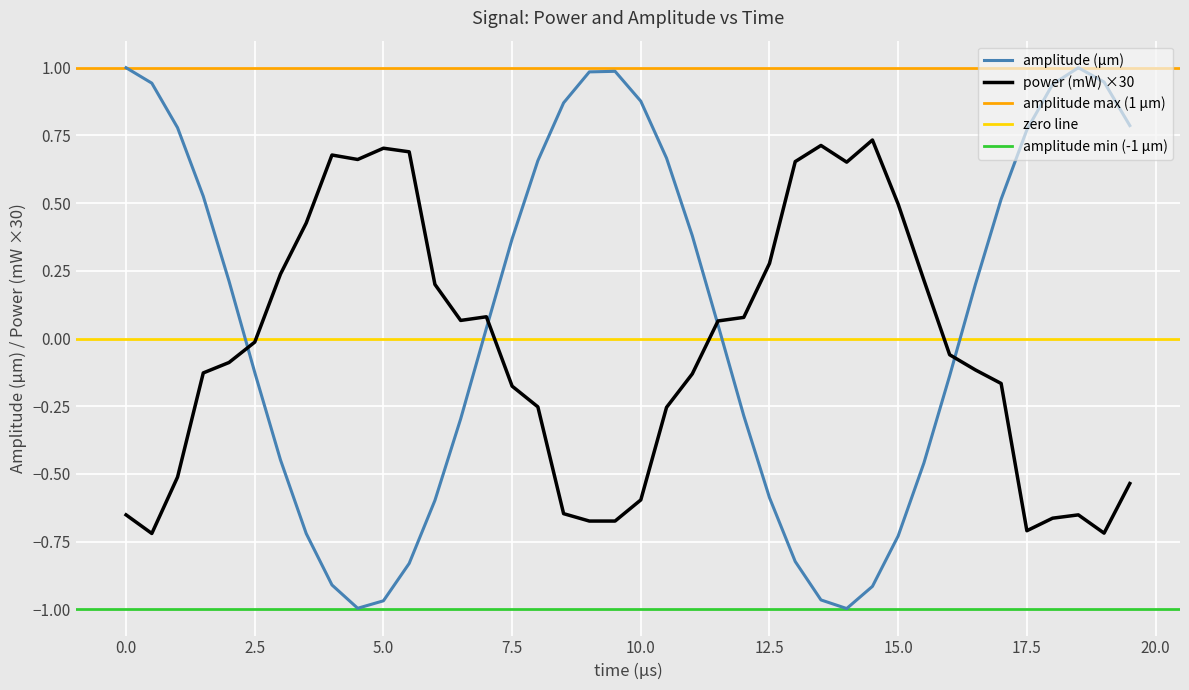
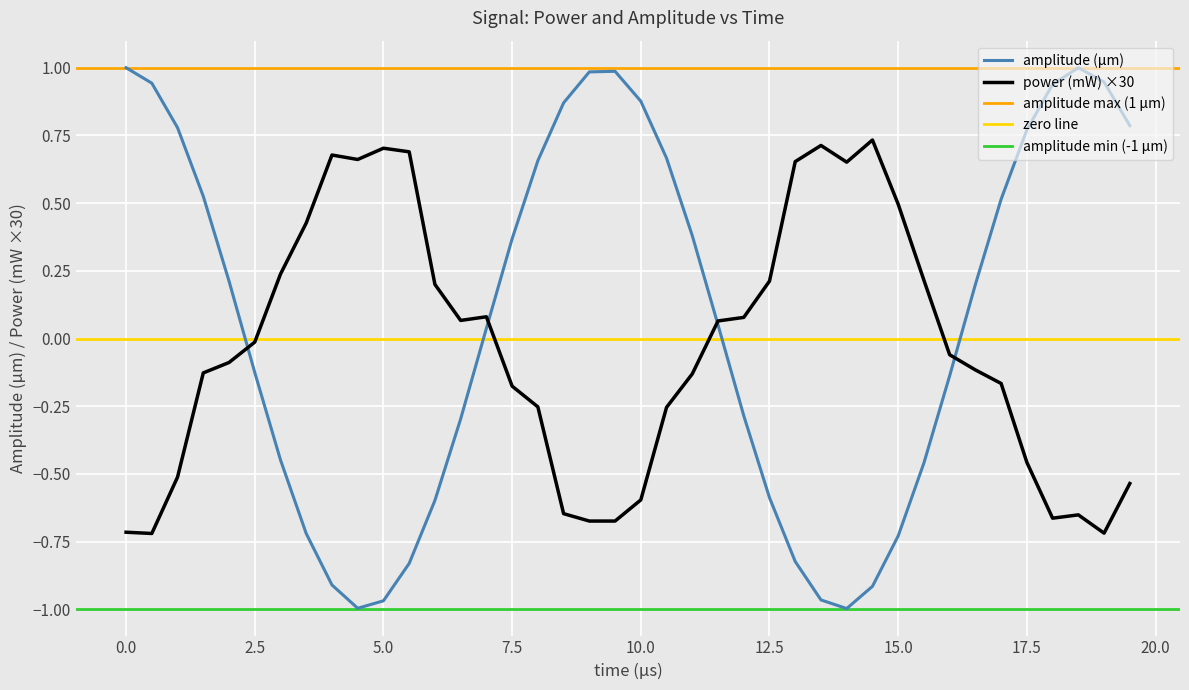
  {
    "amplitude (μm)": {
      "0.0": 1.00,
      "2.5": -0.13,
      "5.0": -0.97,
      "7.5": 0.37,
      "10.0": 0.88,
      "12.5": -0.59,
      "15.0": -0.73
    },
    "power (mW) ×30": {
-     "0.0": -0.65,
+     "0.0": -0.72,
      "2.5": -0.01,
      "5.0": 0.70,
      "7.5": -0.18,
      "10.0": -0.60,
-     "12.5": 0.28,
+     "12.5": 0.21,
      "15.0": 0.50,
-     "17.5": -0.71
+     "17.5": -0.46
    }
  }
